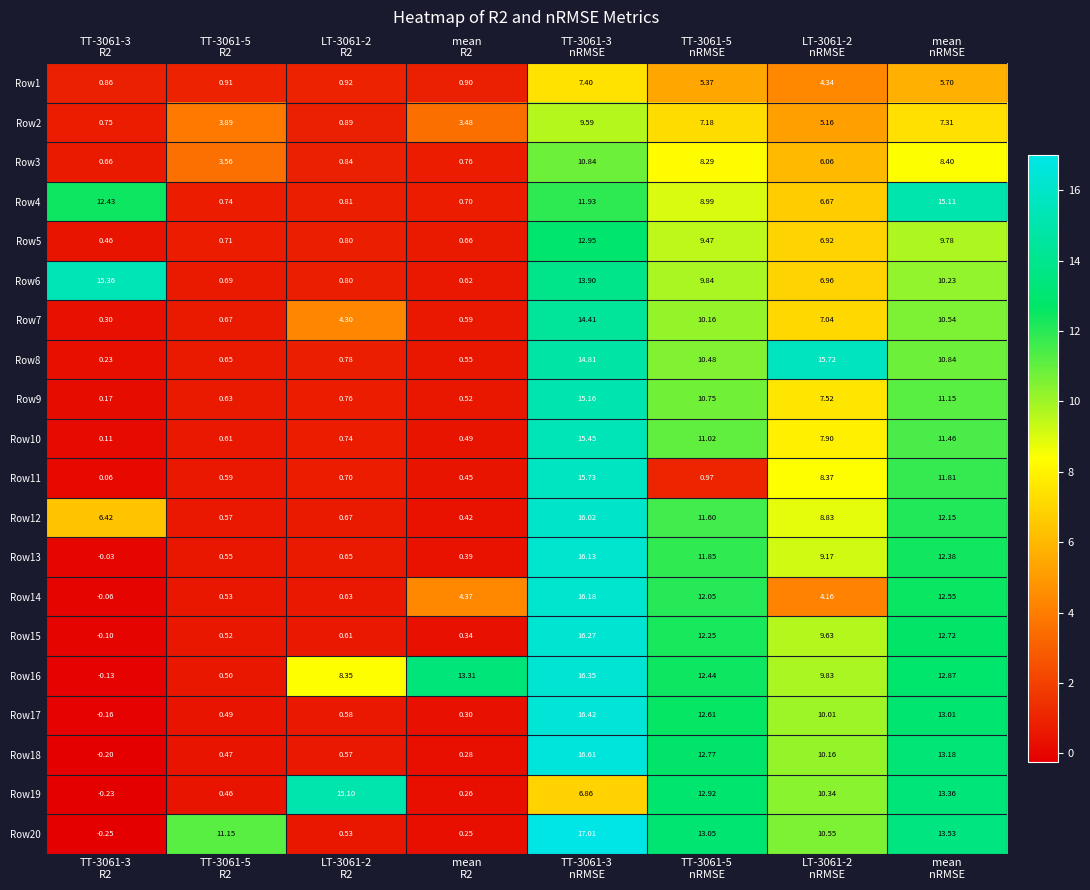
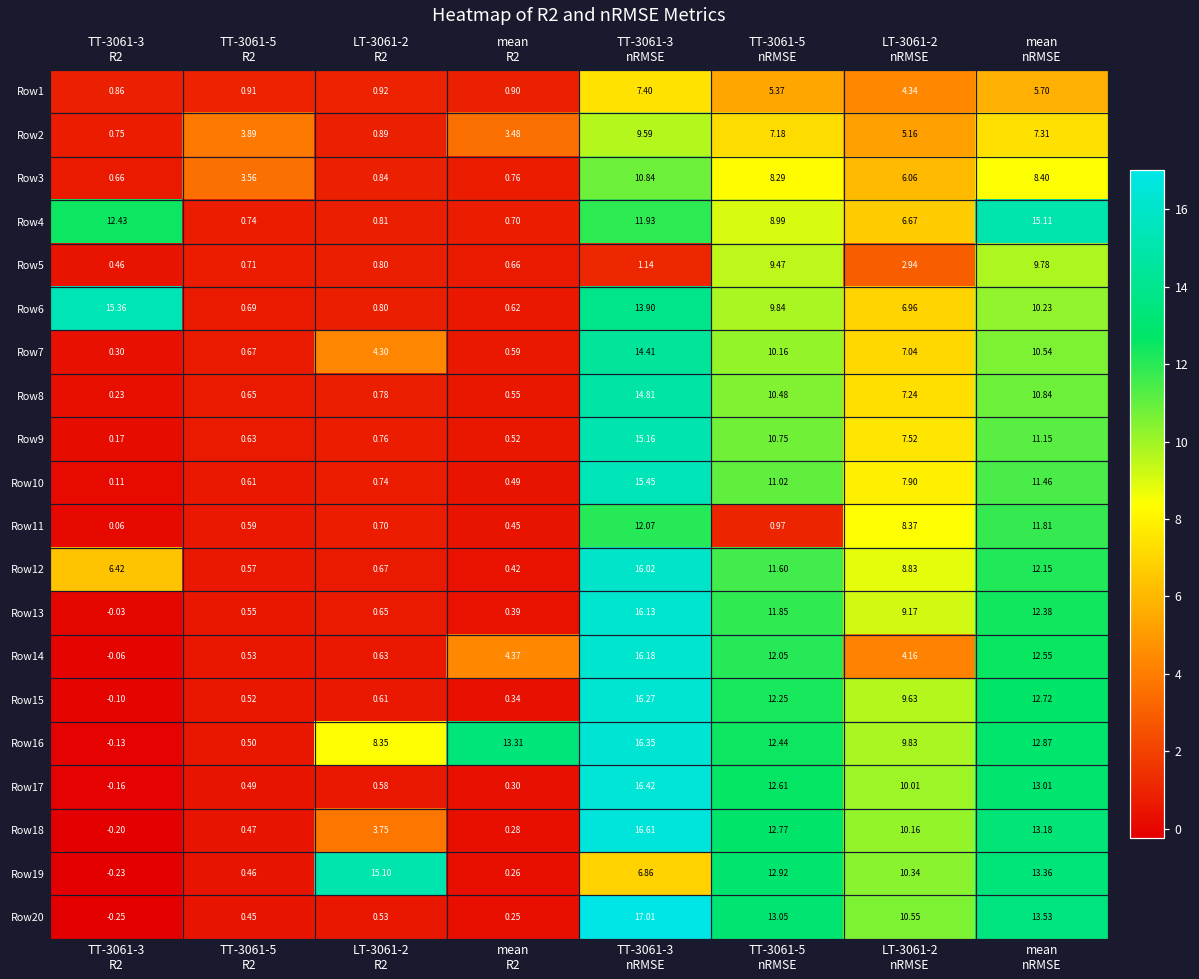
  {
    "Row1": {
      "TT-3061-3 R2": 0.86,
      "TT-3061-5 R2": 0.91,
      "LT-3061-2 R2": 0.92,
      "mean R2": 0.90,
      "TT-3061-3 nRMSE": 7.40,
      "TT-3061-5 nRMSE": 5.37,
      "LT-3061-2 nRMSE": 4.34,
      "mean nRMSE": 5.70
    },
    "Row2": {
      "TT-3061-3 R2": 0.75,
      "TT-3061-5 R2": 3.89,
      "LT-3061-2 R2": 0.89,
      "mean R2": 3.48,
      "TT-3061-3 nRMSE": 9.59,
      "TT-3061-5 nRMSE": 7.18,
      "LT-3061-2 nRMSE": 5.16,
      "mean nRMSE": 7.31
    },
    "Row3": {
      "TT-3061-3 R2": 0.66,
      "TT-3061-5 R2": 3.56,
      "LT-3061-2 R2": 0.84,
      "mean R2": 0.76,
      "TT-3061-3 nRMSE": 10.84,
      "TT-3061-5 nRMSE": 8.29,
      "LT-3061-2 nRMSE": 6.06,
      "mean nRMSE": 8.40
    },
    "Row4": {
      "TT-3061-3 R2": 12.43,
      "TT-3061-5 R2": 0.74,
      "LT-3061-2 R2": 0.81,
      "mean R2": 0.70,
      "TT-3061-3 nRMSE": 11.93,
      "TT-3061-5 nRMSE": 8.99,
      "LT-3061-2 nRMSE": 6.67,
      "mean nRMSE": 15.11
    },
    "Row5": {
      "TT-3061-3 R2": 0.46,
      "TT-3061-5 R2": 0.71,
      "LT-3061-2 R2": 0.80,
      "mean R2": 0.66,
-     "TT-3061-3 nRMSE": 12.95,
+     "TT-3061-3 nRMSE": 1.14,
      "TT-3061-5 nRMSE": 9.47,
-     "LT-3061-2 nRMSE": 6.92,
+     "LT-3061-2 nRMSE": 2.94,
      "mean nRMSE": 9.78
    },
    "Row6": {
      "TT-3061-3 R2": 15.36,
      "TT-3061-5 R2": 0.69,
      "LT-3061-2 R2": 0.80,
      "mean R2": 0.62,
      "TT-3061-3 nRMSE": 13.90,
      "TT-3061-5 nRMSE": 9.84,
      "LT-3061-2 nRMSE": 6.96,
      "mean nRMSE": 10.23
    },
    "Row7": {
      "TT-3061-3 R2": 0.30,
      "TT-3061-5 R2": 0.67,
      "LT-3061-2 R2": 4.30,
      "mean R2": 0.59,
      "TT-3061-3 nRMSE": 14.41,
      "TT-3061-5 nRMSE": 10.16,
      "LT-3061-2 nRMSE": 7.04,
      "mean nRMSE": 10.54
    },
    "Row8": {
      "TT-3061-3 R2": 0.23,
      "TT-3061-5 R2": 0.65,
      "LT-3061-2 R2": 0.78,
      "mean R2": 0.55,
      "TT-3061-3 nRMSE": 14.81,
      "TT-3061-5 nRMSE": 10.48,
-     "LT-3061-2 nRMSE": 15.72,
+     "LT-3061-2 nRMSE": 7.24,
      "mean nRMSE": 10.84
    },
    "Row9": {
      "TT-3061-3 R2": 0.17,
      "TT-3061-5 R2": 0.63,
      "LT-3061-2 R2": 0.76,
      "mean R2": 0.52,
      "TT-3061-3 nRMSE": 15.16,
      "TT-3061-5 nRMSE": 10.75,
      "LT-3061-2 nRMSE": 7.52,
      "mean nRMSE": 11.15
    },
    "Row10": {
      "TT-3061-3 R2": 0.11,
      "TT-3061-5 R2": 0.61,
      "LT-3061-2 R2": 0.74,
      "mean R2": 0.49,
      "TT-3061-3 nRMSE": 15.45,
      "TT-3061-5 nRMSE": 11.02,
      "LT-3061-2 nRMSE": 7.90,
      "mean nRMSE": 11.46
    },
    "Row11": {
      "TT-3061-3 R2": 0.06,
      "TT-3061-5 R2": 0.59,
      "LT-3061-2 R2": 0.70,
      "mean R2": 0.45,
-     "TT-3061-3 nRMSE": 15.73,
+     "TT-3061-3 nRMSE": 12.07,
      "TT-3061-5 nRMSE": 0.97,
      "LT-3061-2 nRMSE": 8.37,
      "mean nRMSE": 11.81
    },
    "Row12": {
      "TT-3061-3 R2": 6.42,
      "TT-3061-5 R2": 0.57,
      "LT-3061-2 R2": 0.67,
      "mean R2": 0.42,
      "TT-3061-3 nRMSE": 16.02,
      "TT-3061-5 nRMSE": 11.60,
      "LT-3061-2 nRMSE": 8.83,
      "mean nRMSE": 12.15
    },
    "Row13": {
      "TT-3061-3 R2": -0.03,
      "TT-3061-5 R2": 0.55,
      "LT-3061-2 R2": 0.65,
      "mean R2": 0.39,
      "TT-3061-3 nRMSE": 16.13,
      "TT-3061-5 nRMSE": 11.85,
      "LT-3061-2 nRMSE": 9.17,
      "mean nRMSE": 12.38
    },
    "Row14": {
      "TT-3061-3 R2": -0.06,
      "TT-3061-5 R2": 0.53,
      "LT-3061-2 R2": 0.63,
      "mean R2": 4.37,
      "TT-3061-3 nRMSE": 16.18,
      "TT-3061-5 nRMSE": 12.05,
      "LT-3061-2 nRMSE": 4.16,
      "mean nRMSE": 12.55
    },
    "Row15": {
      "TT-3061-3 R2": -0.10,
      "TT-3061-5 R2": 0.52,
      "LT-3061-2 R2": 0.61,
      "mean R2": 0.34,
      "TT-3061-3 nRMSE": 16.27,
      "TT-3061-5 nRMSE": 12.25,
      "LT-3061-2 nRMSE": 9.63,
      "mean nRMSE": 12.72
    },
    "Row16": {
      "TT-3061-3 R2": -0.13,
      "TT-3061-5 R2": 0.50,
      "LT-3061-2 R2": 8.35,
      "mean R2": 13.31,
      "TT-3061-3 nRMSE": 16.35,
      "TT-3061-5 nRMSE": 12.44,
      "LT-3061-2 nRMSE": 9.83,
      "mean nRMSE": 12.87
    },
    "Row17": {
      "TT-3061-3 R2": -0.16,
      "TT-3061-5 R2": 0.49,
      "LT-3061-2 R2": 0.58,
      "mean R2": 0.30,
      "TT-3061-3 nRMSE": 16.42,
      "TT-3061-5 nRMSE": 12.61,
      "LT-3061-2 nRMSE": 10.01,
      "mean nRMSE": 13.01
    },
    "Row18": {
      "TT-3061-3 R2": -0.20,
      "TT-3061-5 R2": 0.47,
-     "LT-3061-2 R2": 0.57,
+     "LT-3061-2 R2": 3.75,
      "mean R2": 0.28,
      "TT-3061-3 nRMSE": 16.61,
      "TT-3061-5 nRMSE": 12.77,
      "LT-3061-2 nRMSE": 10.16,
      "mean nRMSE": 13.18
    },
    "Row19": {
      "TT-3061-3 R2": -0.23,
      "TT-3061-5 R2": 0.46,
      "LT-3061-2 R2": 15.10,
      "mean R2": 0.26,
      "TT-3061-3 nRMSE": 6.86,
      "TT-3061-5 nRMSE": 12.92,
      "LT-3061-2 nRMSE": 10.34,
      "mean nRMSE": 13.36
    },
    "Row20": {
      "TT-3061-3 R2": -0.25,
-     "TT-3061-5 R2": 11.15,
+     "TT-3061-5 R2": 0.45,
      "LT-3061-2 R2": 0.53,
      "mean R2": 0.25,
      "TT-3061-3 nRMSE": 17.01,
      "TT-3061-5 nRMSE": 13.05,
      "LT-3061-2 nRMSE": 10.55,
      "mean nRMSE": 13.53
    }
  }
